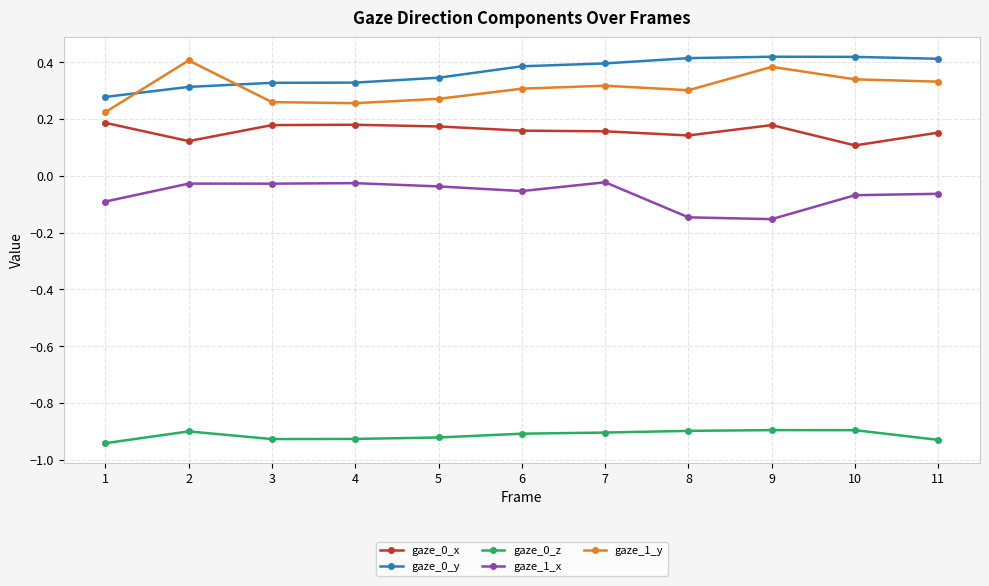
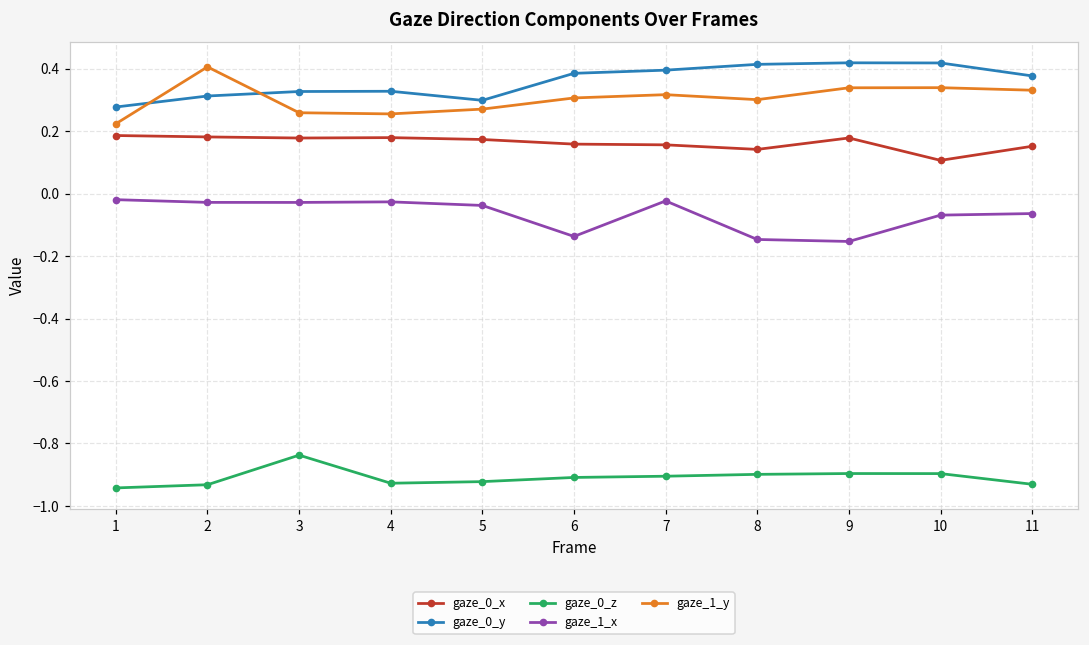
  {
    "gaze_0_x": {
      "1": 0.19,
-     "2": 0.12,
+     "2": 0.18,
      "3": 0.18,
      "4": 0.18,
      "5": 0.17,
      "6": 0.16,
      "7": 0.16,
      "8": 0.14,
      "9": 0.18,
      "10": 0.11,
      "11": 0.15
    },
    "gaze_0_y": {
      "1": 0.28,
      "2": 0.31,
      "3": 0.33,
      "4": 0.33,
-     "5": 0.35,
+     "5": 0.30,
      "6": 0.39,
      "7": 0.40,
      "8": 0.41,
      "9": 0.42,
      "10": 0.42,
-     "11": 0.41
+     "11": 0.38
    },
    "gaze_0_z": {
      "1": -0.94,
-     "2": -0.90,
-     "3": -0.93,
+     "2": -0.93,
+     "3": -0.84,
      "4": -0.93,
      "5": -0.92,
      "6": -0.91,
      "7": -0.90,
      "8": -0.90,
      "9": -0.90,
      "10": -0.90,
      "11": -0.93
    },
    "gaze_1_x": {
-     "1": -0.09,
+     "1": -0.02,
      "2": -0.03,
      "3": -0.03,
      "4": -0.03,
      "5": -0.04,
-     "6": -0.05,
+     "6": -0.14,
      "7": -0.02,
      "8": -0.15,
      "9": -0.15,
      "10": -0.07,
      "11": -0.06
    },
    "gaze_1_y": {
      "1": 0.22,
      "2": 0.41,
      "3": 0.26,
      "4": 0.26,
      "5": 0.27,
      "6": 0.31,
      "7": 0.32,
      "8": 0.30,
-     "9": 0.38,
+     "9": 0.34,
      "10": 0.34,
      "11": 0.33
    }
  }
